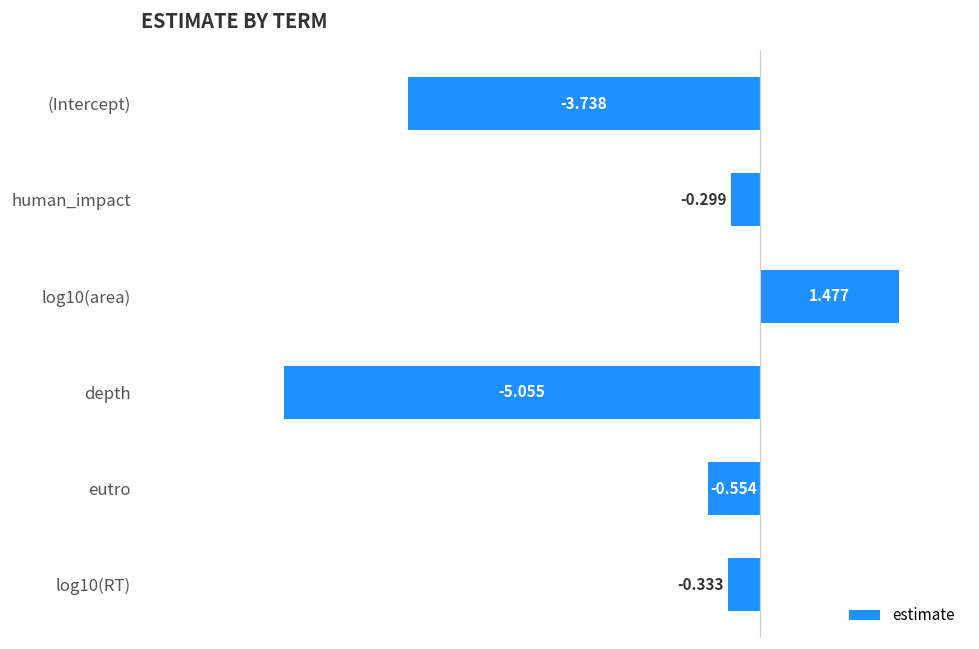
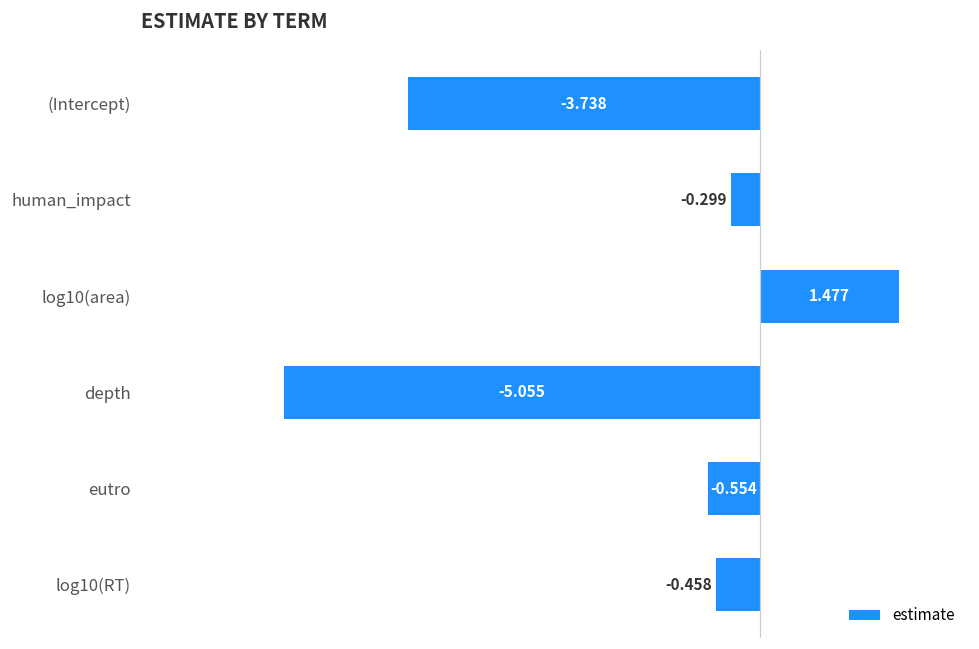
  {
    "(Intercept)": -3.738,
    "human_impact": -0.299,
    "log10(area)": 1.477,
    "depth": -5.055,
    "eutro": -0.554,
-   "log10(RT)": -0.333
+   "log10(RT)": -0.458
  }
